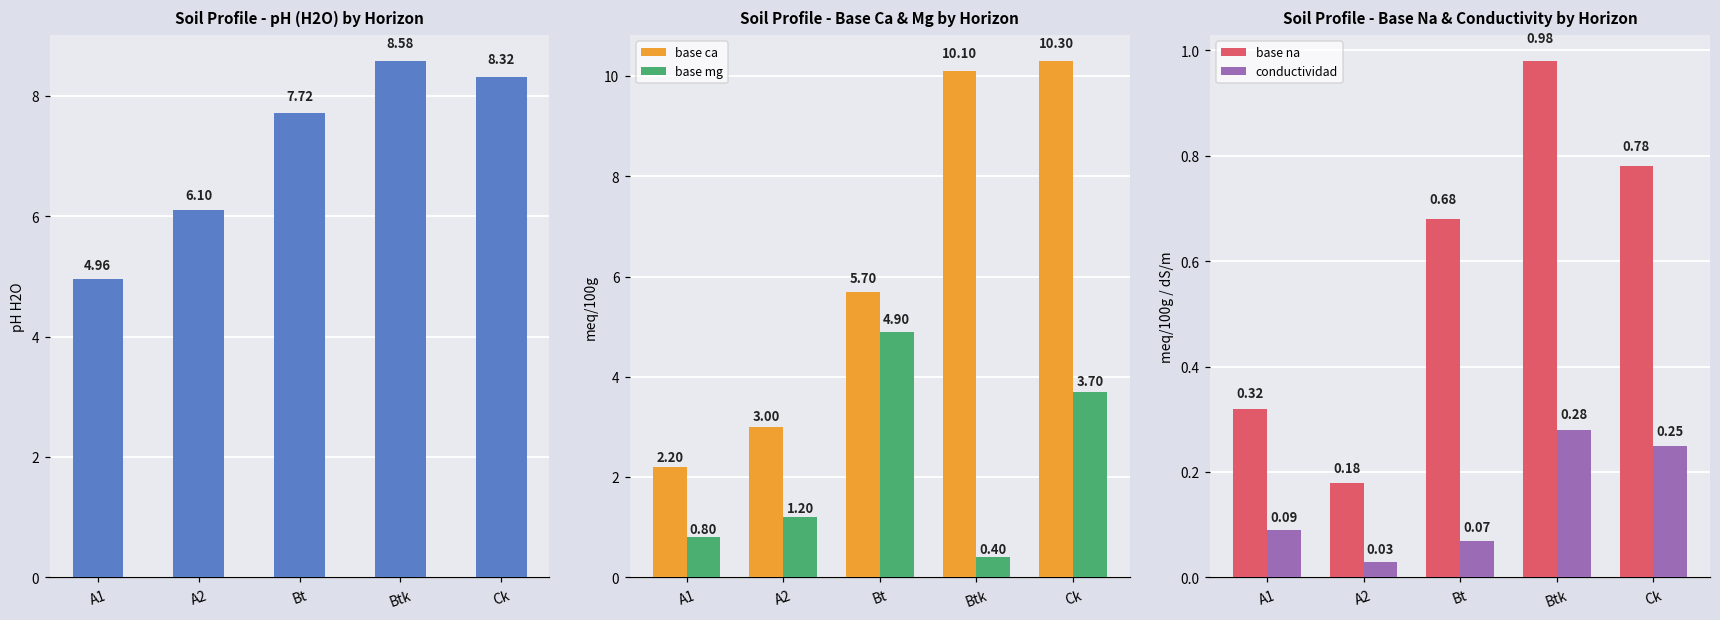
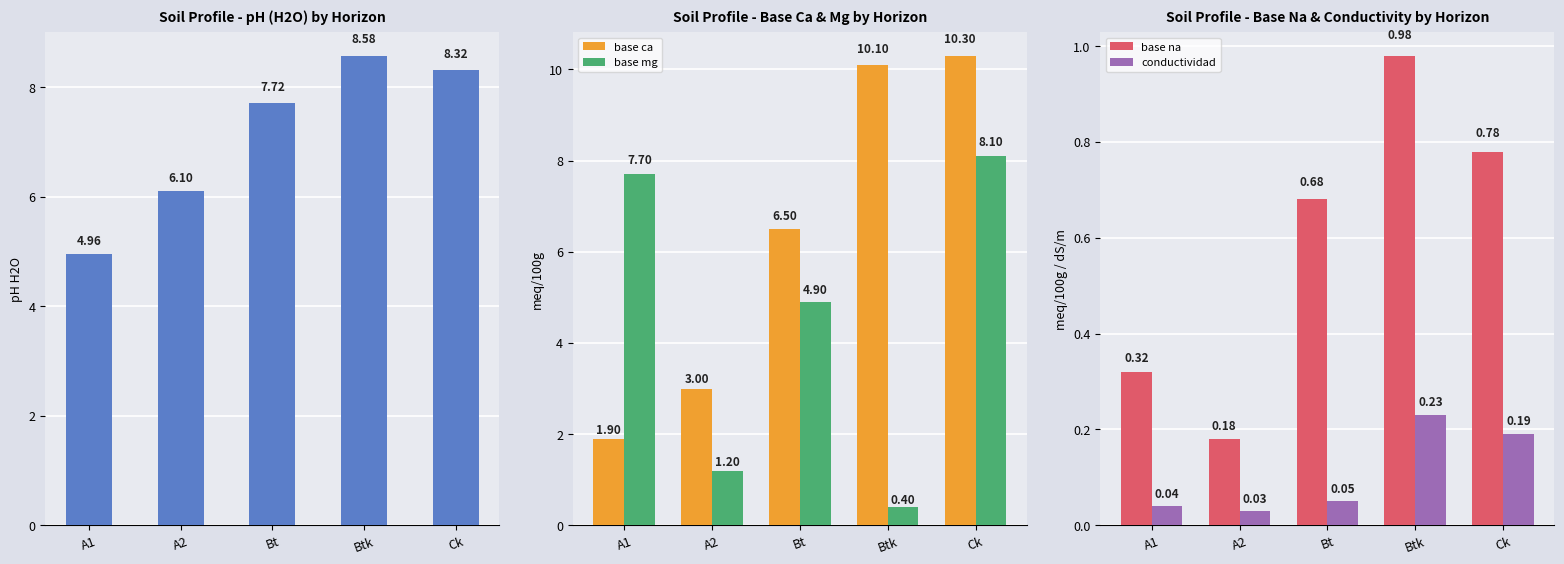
  {
    "Soil Profile - pH (H2O) by Horizon": {
      "A1": 4.96,
      "A2": 6.10,
      "Bt": 7.72,
      "Btk": 8.58,
      "Ck": 8.32
    },
    "Soil Profile - Base Ca & Mg by Horizon": {
      "base ca": {
-       "A1": 2.20,
+       "A1": 1.90,
        "A2": 3.00,
-       "Bt": 5.70,
+       "Bt": 6.50,
        "Btk": 10.10,
        "Ck": 10.30
      },
      "base mg": {
-       "A1": 0.80,
+       "A1": 7.70,
        "A2": 1.20,
        "Bt": 4.90,
        "Btk": 0.40,
-       "Ck": 3.70
+       "Ck": 8.10
      }
    },
    "Soil Profile - Base Na & Conductivity by Horizon": {
      "base na": {
        "A1": 0.32,
        "A2": 0.18,
        "Bt": 0.68,
        "Btk": 0.98,
        "Ck": 0.78
      },
      "conductividad": {
-       "A1": 0.09,
+       "A1": 0.04,
        "A2": 0.03,
-       "Bt": 0.07,
-       "Btk": 0.28,
-       "Ck": 0.25
+       "Bt": 0.05,
+       "Btk": 0.23,
+       "Ck": 0.19
      }
    }
  }
